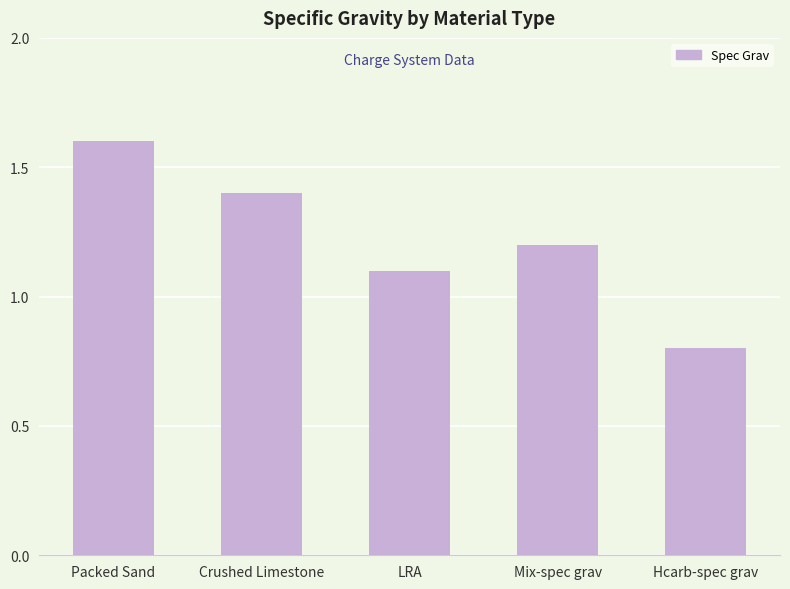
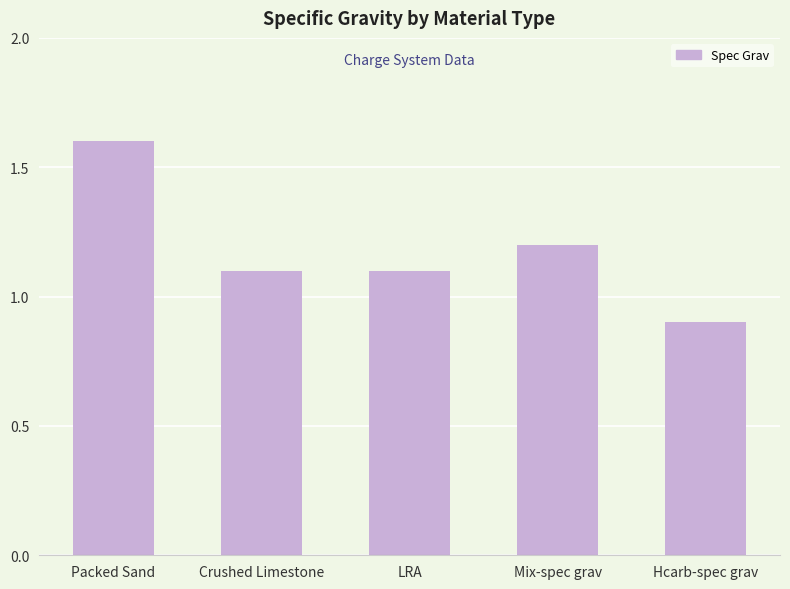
  {
    "Packed Sand": 1.6,
-   "Crushed Limestone": 1.4,
+   "Crushed Limestone": 1.1,
    "LRA": 1.1,
    "Mix-spec grav": 1.2,
-   "Hcarb-spec grav": 0.8
+   "Hcarb-spec grav": 0.9
  }
